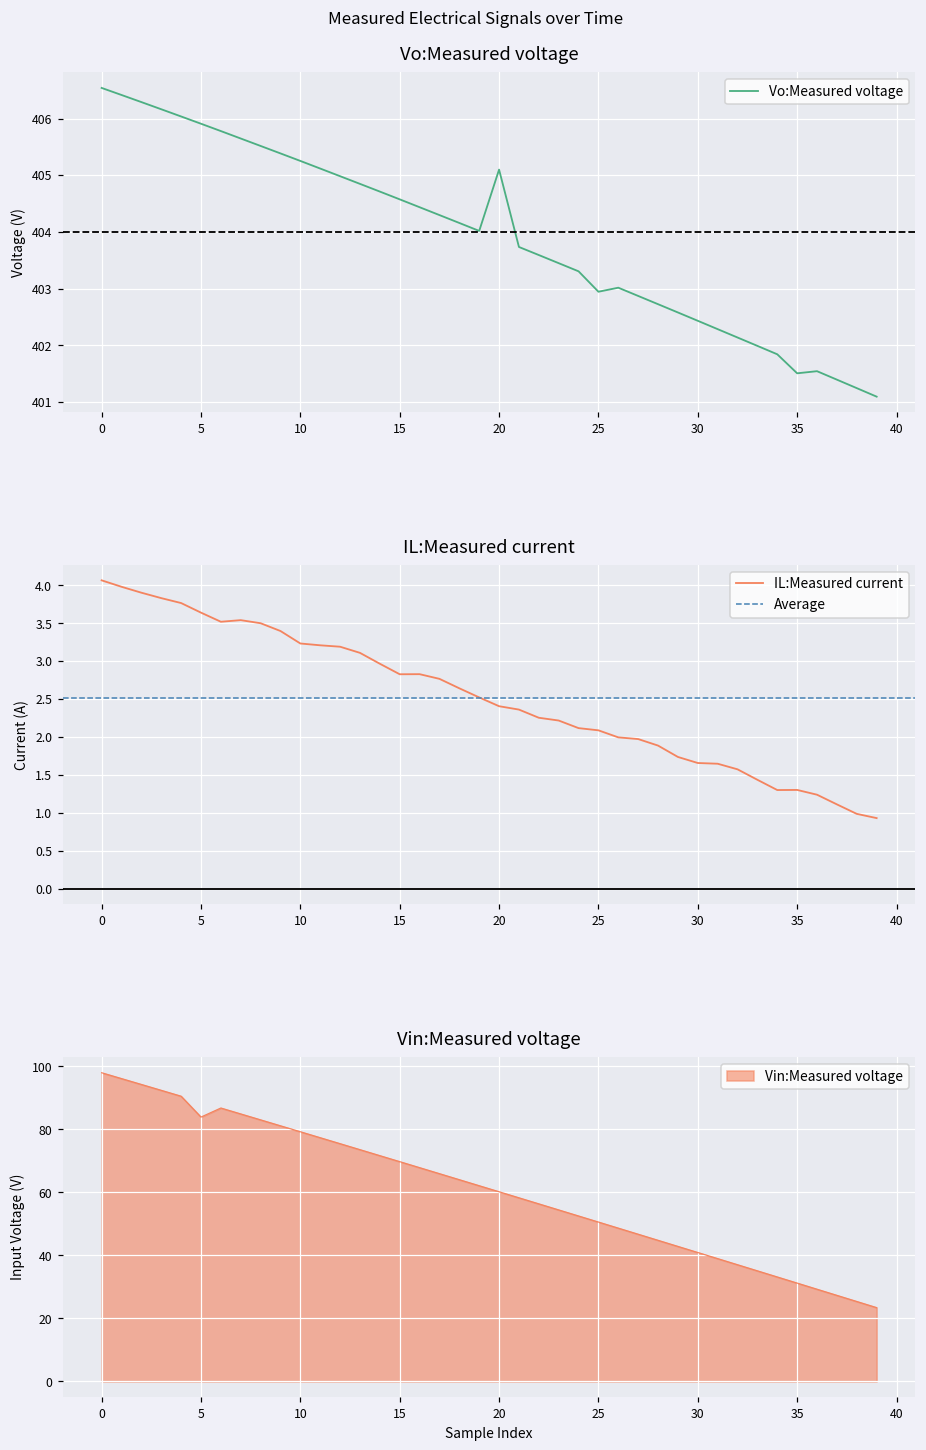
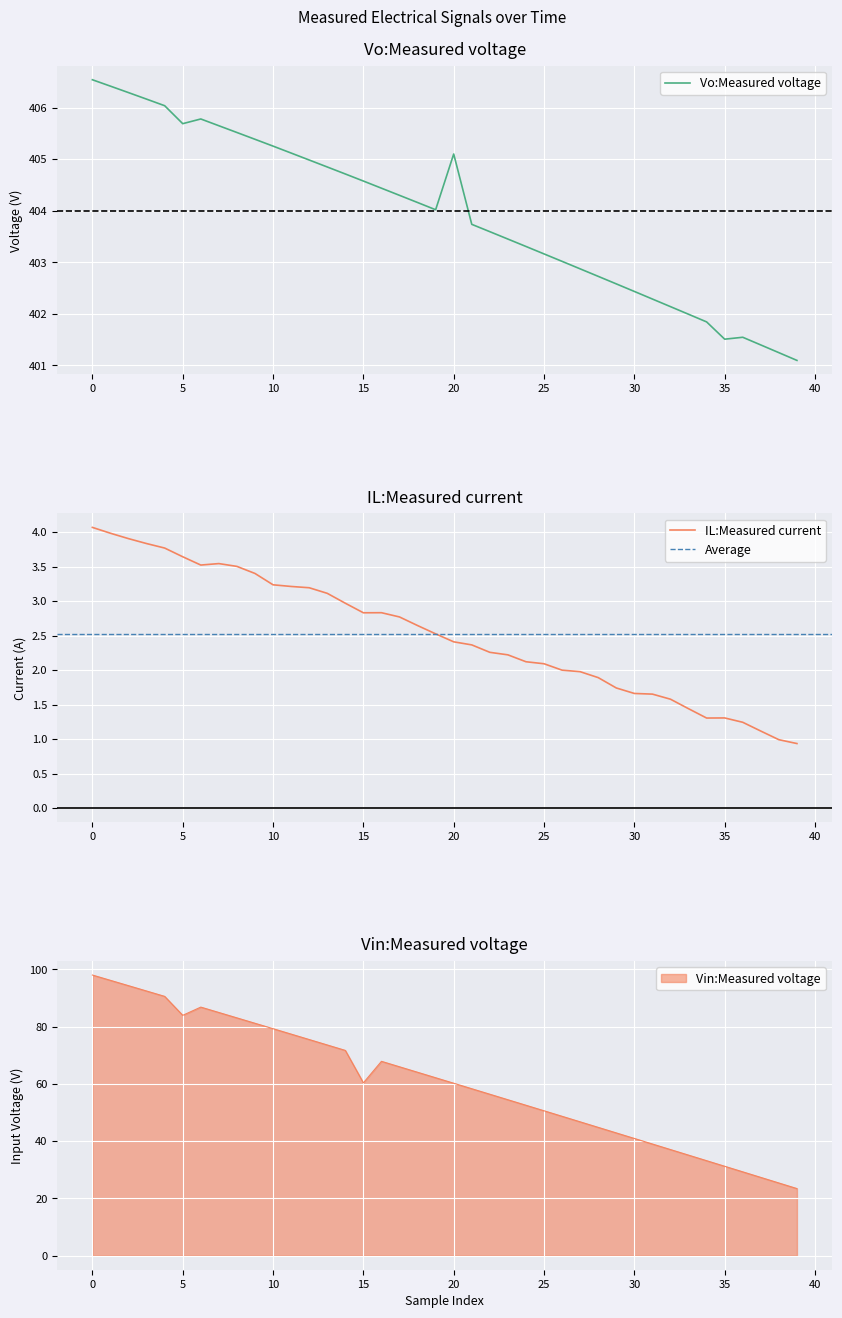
  {
    "Vo:Measured voltage": {
      "0": 406.5,
-     "5": 405.9,
+     "5": 405.7,
      "10": 405.3,
      "15": 404.6,
      "20": 405.1,
-     "25": 402.9,
+     "25": 403.2,
      "30": 402.4,
      "35": 401.5
    },
    "IL:Measured current": {
      "0": 4.1,
      "5": 3.6,
      "10": 3.2,
      "15": 2.8,
      "20": 2.4,
      "25": 2.1,
      "30": 1.7,
      "35": 1.3
    },
    "Vin:Measured voltage": {
      "0": 98,
      "5": 84,
      "10": 79,
-     "15": 70,
+     "15": 60,
      "20": 60,
      "25": 51,
      "30": 41,
      "35": 31
    }
  }
